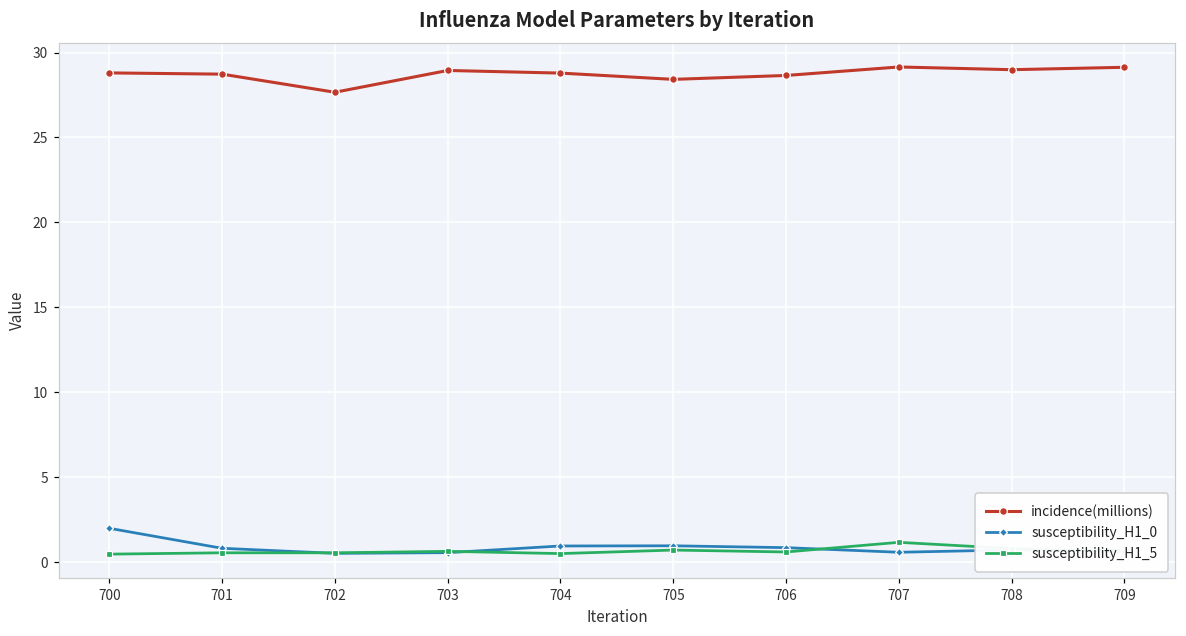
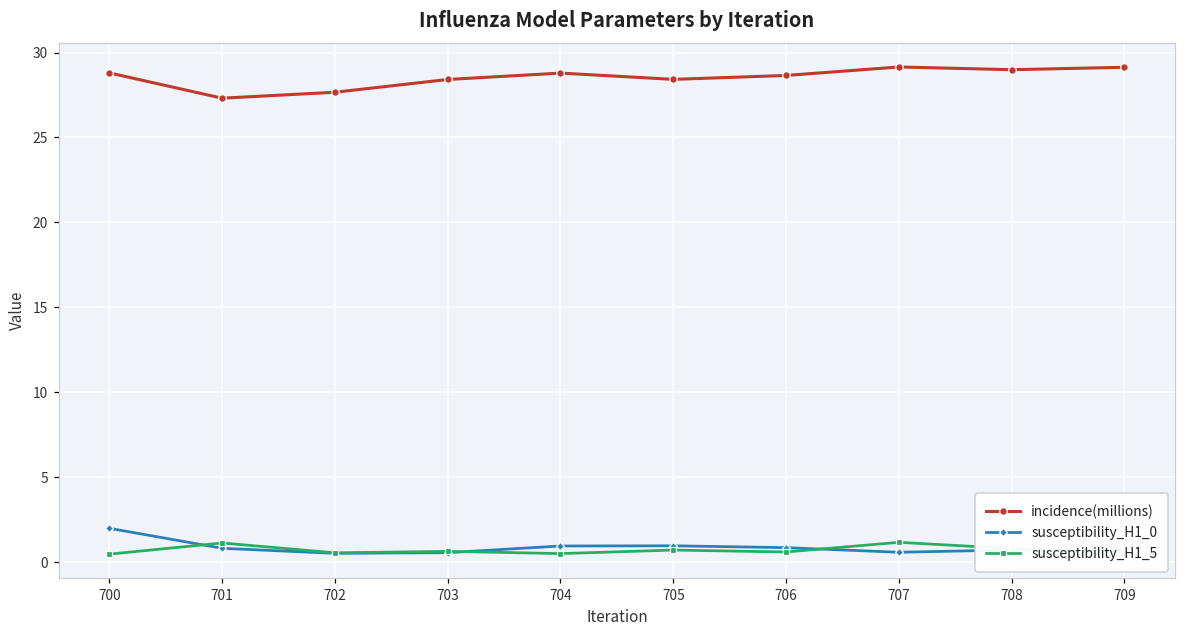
  {
    "incidence(millions)": {
      "700": 28.8,
-     "701": 28.7,
+     "701": 27.3,
      "702": 27.7,
-     "703": 28.9,
+     "703": 28.4,
      "704": 28.8,
      "705": 28.4,
      "706": 28.7,
      "707": 29.2,
      "708": 29.0,
      "709": 29.1
    },
    "susceptibility_H1_0": {
      "700": 2.0,
      "701": 0.8,
      "704": 0.9,
      "705": 1.0,
      "706": 0.8,
      "707": 0.6
    },
    "susceptibility_H1_5": {
      "700": 0.5,
-     "701": 0.5,
+     "701": 1.1,
      "704": 0.5,
      "705": 0.7,
      "706": 0.6,
      "707": 1.2
    }
  }
